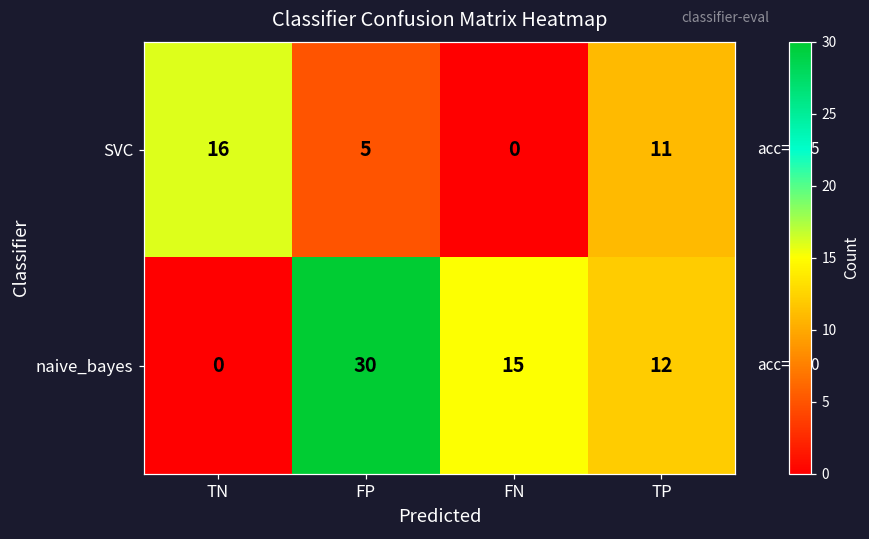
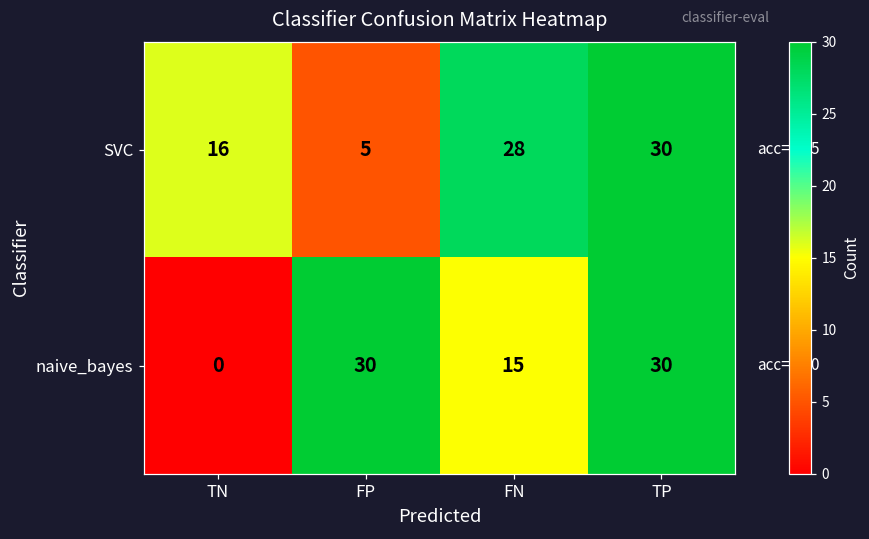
  {
    "SVC": {
      "TN": 16,
      "FP": 5,
-     "FN": 0,
-     "TP": 11
+     "FN": 28,
+     "TP": 30
    },
    "naive_bayes": {
      "TN": 0,
      "FP": 30,
      "FN": 15,
-     "TP": 12
+     "TP": 30
    }
  }
